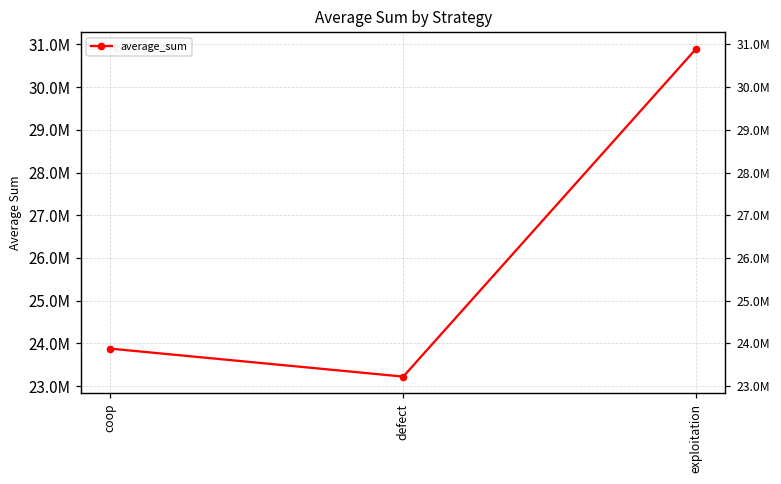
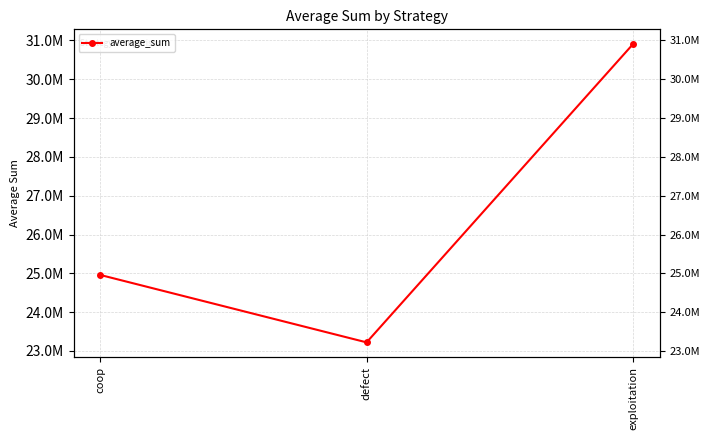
  {
-   "coop": 23900000,
+   "coop": 25000000,
    "defect": 23200000,
    "exploitation": 30900000
  }
